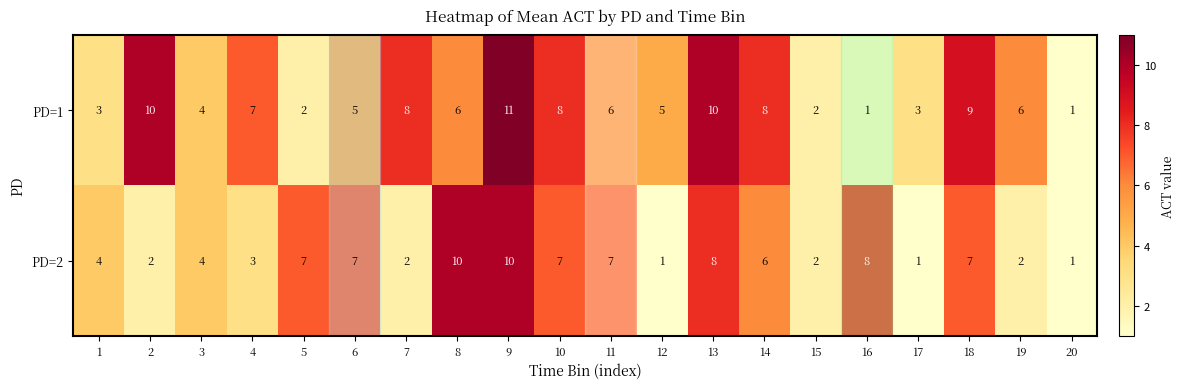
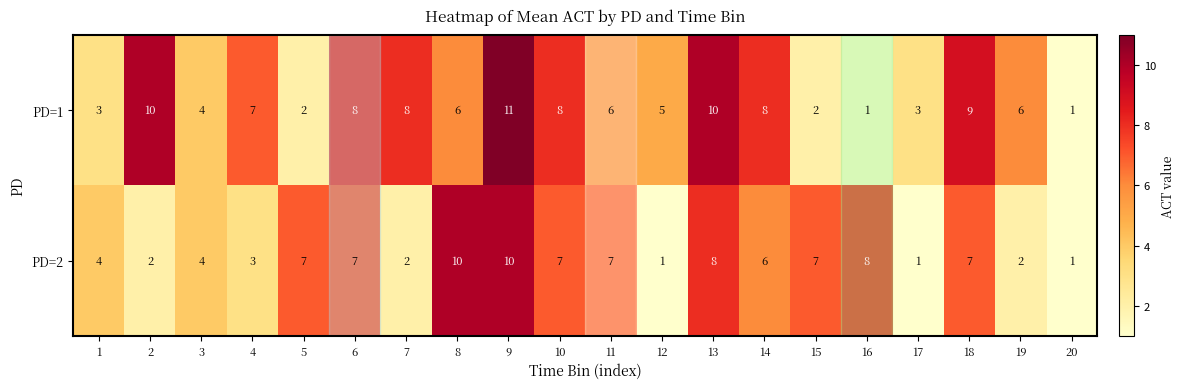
  {
    "PD=1": {
      "1": 3,
      "2": 10,
      "3": 4,
      "4": 7,
      "5": 2,
-     "6": 5,
+     "6": 8,
      "7": 8,
      "8": 6,
      "9": 11,
      "10": 8,
      "11": 6,
      "12": 5,
      "13": 10,
      "14": 8,
      "15": 2,
      "16": 1,
      "17": 3,
      "18": 9,
      "19": 6,
      "20": 1
    },
    "PD=2": {
      "1": 4,
      "2": 2,
      "3": 4,
      "4": 3,
      "5": 7,
      "6": 7,
      "7": 2,
      "8": 10,
      "9": 10,
      "10": 7,
      "11": 7,
      "12": 1,
      "13": 8,
      "14": 6,
-     "15": 2,
+     "15": 7,
      "16": 8,
      "17": 1,
      "18": 7,
      "19": 2,
      "20": 1
    }
  }
